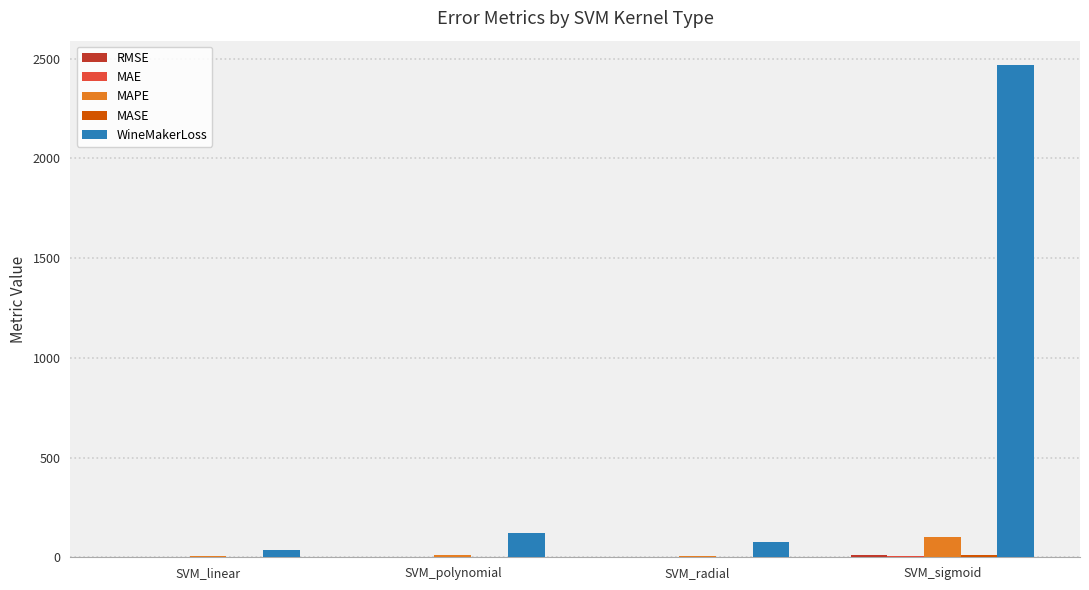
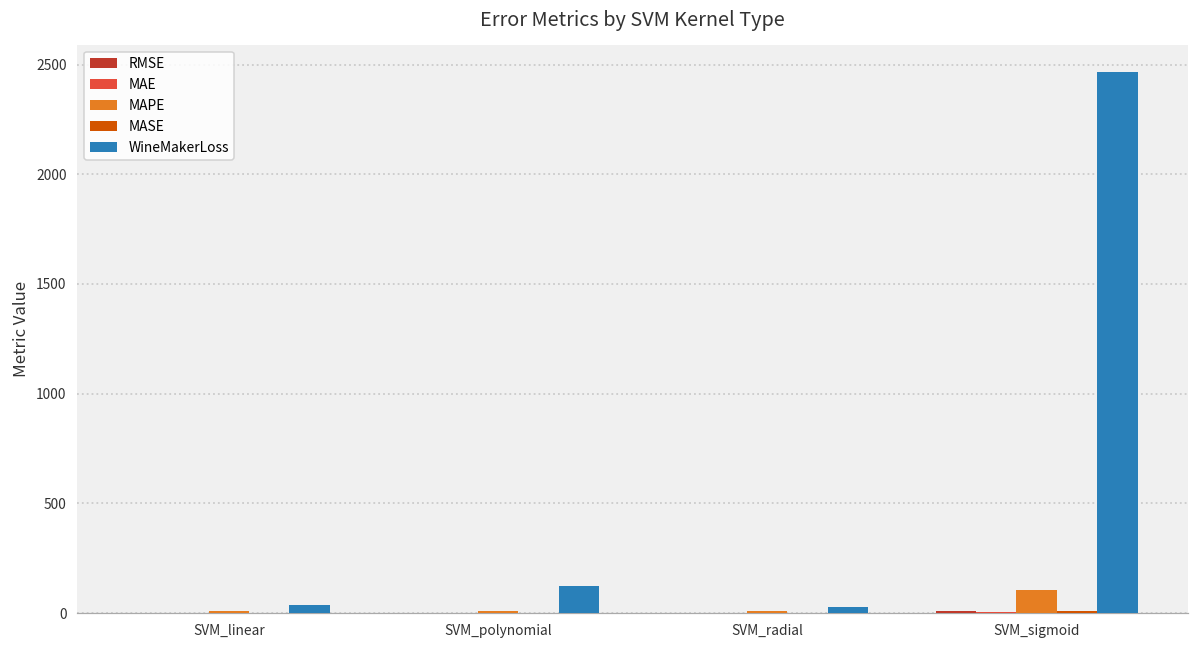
  {
    "WineMakerLoss": {
      "SVM_linear": 40,
      "SVM_polynomial": 120,
-     "SVM_radial": 80,
+     "SVM_radial": 30,
      "SVM_sigmoid": 2470
    }
  }
